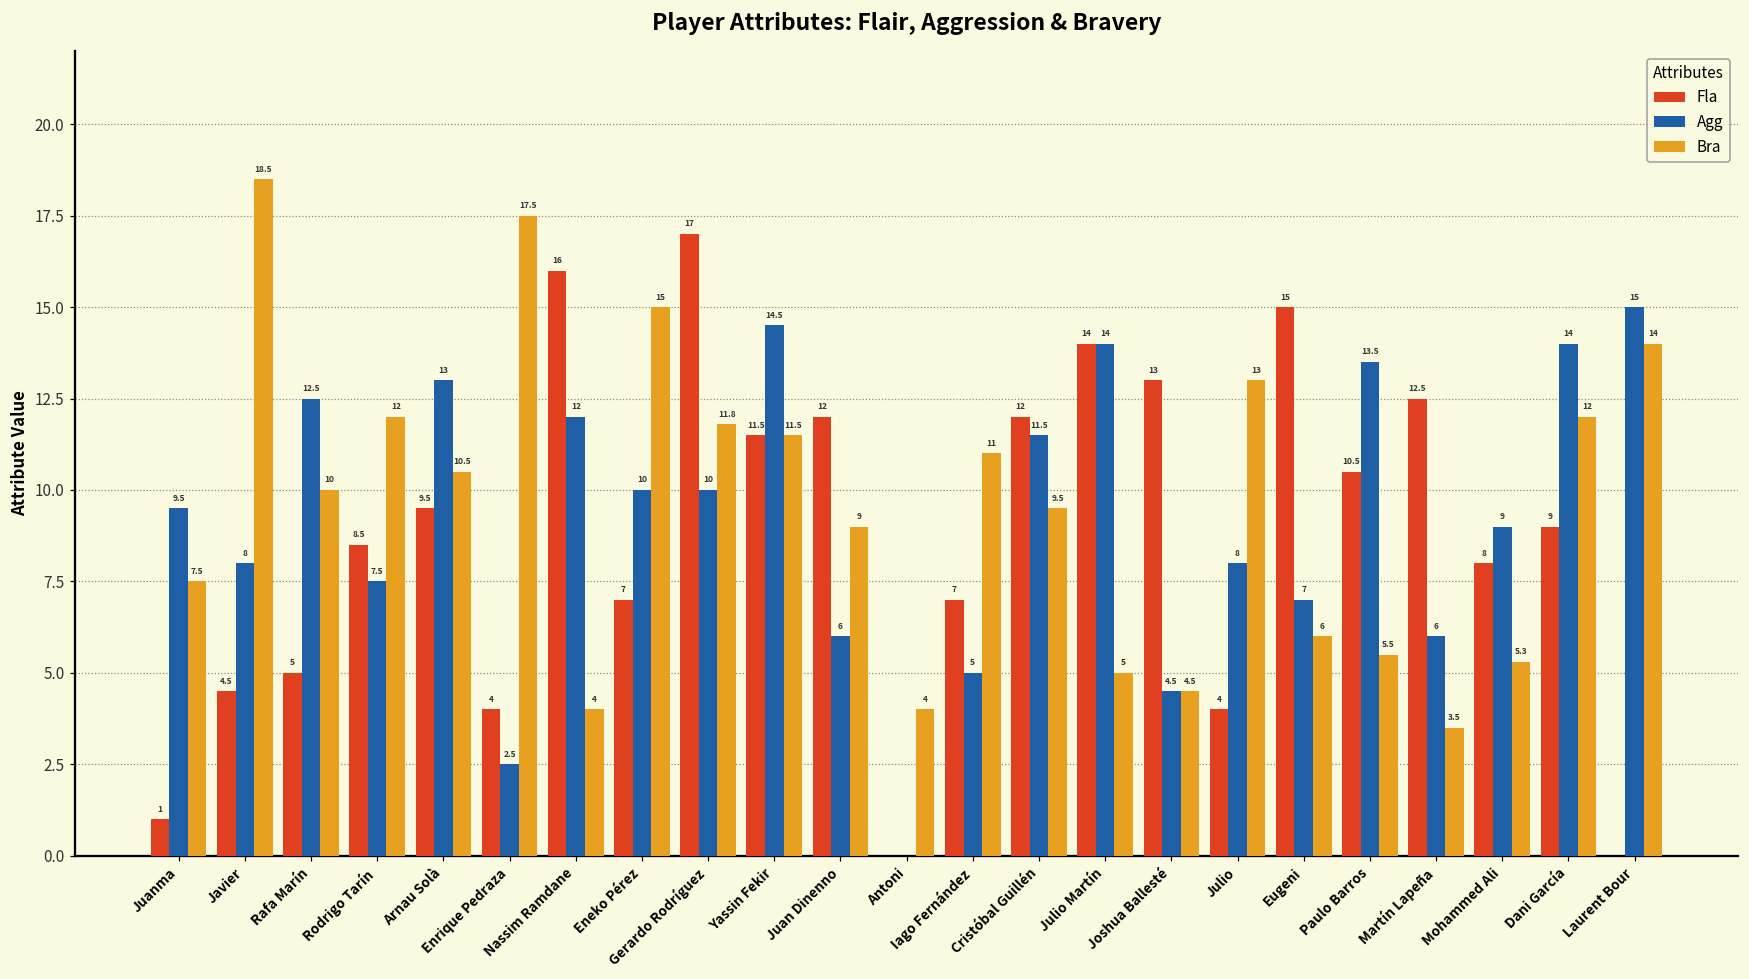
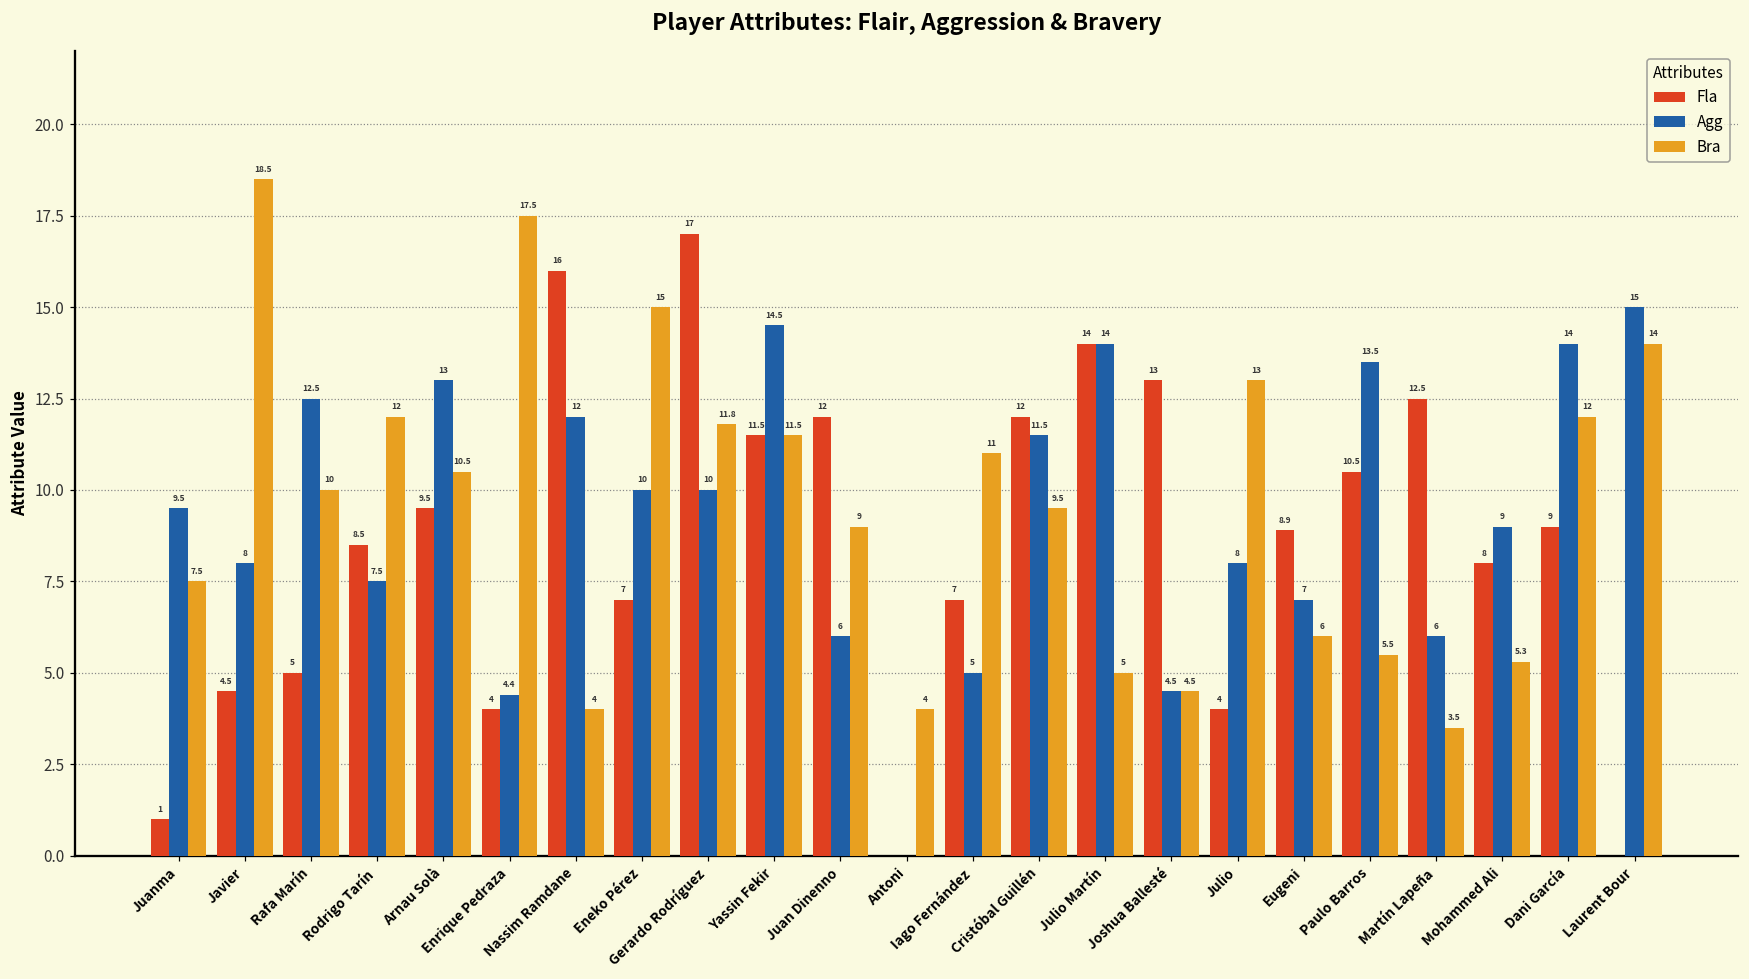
  {
    "Fla": {
      "Juanma": 1,
      "Javier": 4.5,
      "Rafa Marín": 5,
      "Rodrigo Tarín": 8.5,
      "Arnau Solà": 9.5,
      "Enrique Pedraza": 4,
      "Nassim Ramdane": 16,
      "Eneko Pérez": 7,
      "Gerardo Rodríguez": 17,
      "Yassin Fekir": 11.5,
      "Juan Dinenno": 12,
      "Iago Fernández": 7,
      "Cristóbal Guillén": 12,
      "Julio Martín": 14,
      "Joshua Ballesté": 13,
      "Julio": 4,
-     "Eugeni": 15,
+     "Eugeni": 8.9,
      "Paulo Barros": 10.5,
      "Martín Lapeña": 12.5,
      "Mohammed Ali": 8,
      "Dani García": 9
    },
    "Agg": {
      "Juanma": 9.5,
      "Javier": 8,
      "Rafa Marín": 12.5,
      "Rodrigo Tarín": 7.5,
      "Arnau Solà": 13,
-     "Enrique Pedraza": 2.5,
+     "Enrique Pedraza": 4.4,
      "Nassim Ramdane": 12,
      "Eneko Pérez": 10,
      "Gerardo Rodríguez": 10,
      "Yassin Fekir": 14.5,
      "Juan Dinenno": 6,
      "Iago Fernández": 5,
      "Cristóbal Guillén": 11.5,
      "Julio Martín": 14,
      "Joshua Ballesté": 4.5,
      "Julio": 8,
      "Eugeni": 7,
      "Paulo Barros": 13.5,
      "Martín Lapeña": 6,
      "Mohammed Ali": 9,
      "Dani García": 14,
      "Laurent Bour": 15
    },
    "Bra": {
      "Juanma": 7.5,
      "Javier": 18.5,
      "Rafa Marín": 10,
      "Rodrigo Tarín": 12,
      "Arnau Solà": 10.5,
      "Enrique Pedraza": 17.5,
      "Nassim Ramdane": 4,
      "Eneko Pérez": 15,
      "Gerardo Rodríguez": 11.8,
      "Yassin Fekir": 11.5,
      "Juan Dinenno": 9,
      "Antoni": 4,
      "Iago Fernández": 11,
      "Cristóbal Guillén": 9.5,
      "Julio Martín": 5,
      "Joshua Ballesté": 4.5,
      "Julio": 13,
      "Eugeni": 6,
      "Paulo Barros": 5.5,
      "Martín Lapeña": 3.5,
      "Mohammed Ali": 5.3,
      "Dani García": 12,
      "Laurent Bour": 14
    }
  }
